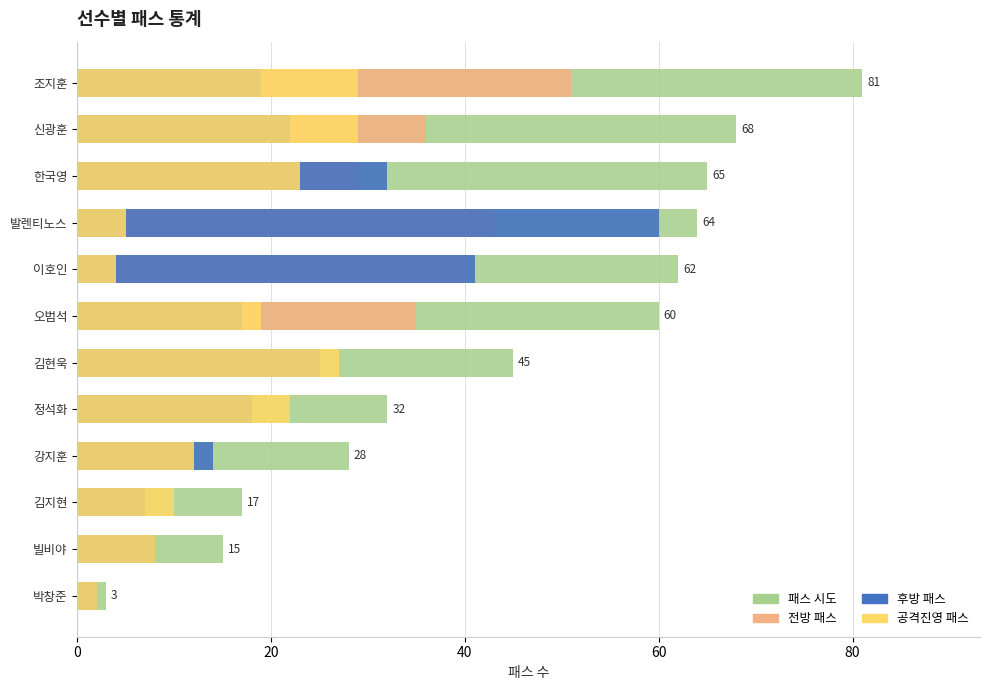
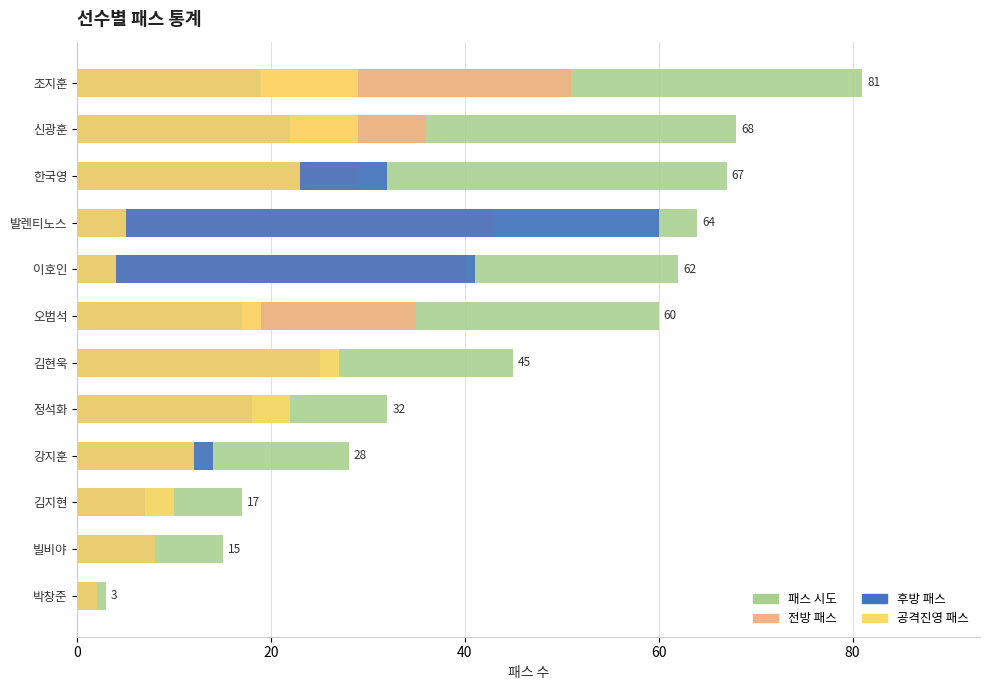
  {
    "패스 시도": {
      "조지훈": 81,
      "신광훈": 68,
-     "한국영": 65,
+     "한국영": 67,
      "발렌티노스": 64,
      "이호인": 62,
      "오범석": 60,
      "김현욱": 45,
      "정석화": 32,
      "강지훈": 28,
      "김지현": 17,
      "빌비야": 15,
      "박창준": 3
    }
  }
